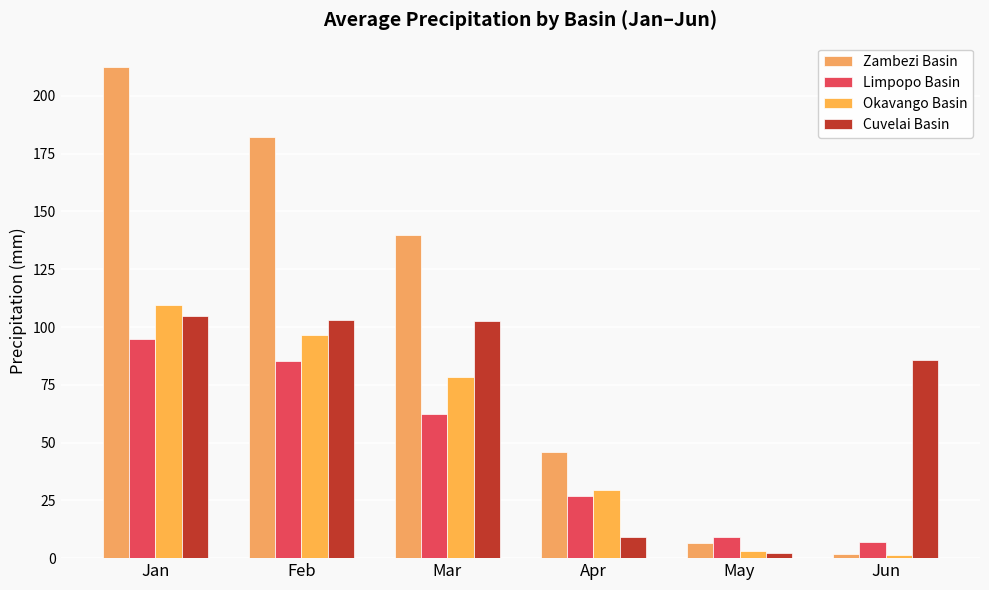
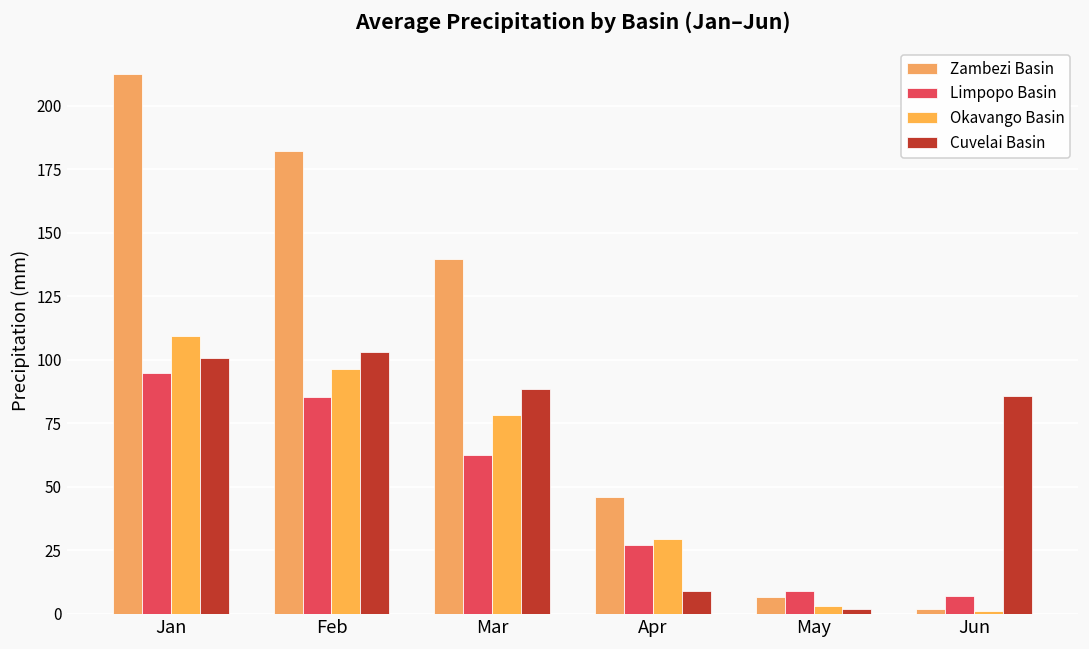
  {
    "Limpopo Basin": {
      "Jan": 95,
      "Feb": 85,
      "Mar": 63,
      "Apr": 27,
      "May": 9,
      "Jun": 7
    },
    "Cuvelai Basin": {
-     "Jan": 105,
+     "Jan": 101,
      "Feb": 103,
-     "Mar": 103,
+     "Mar": 89,
      "Apr": 9,
      "May": 2,
      "Jun": 86
    }
  }
